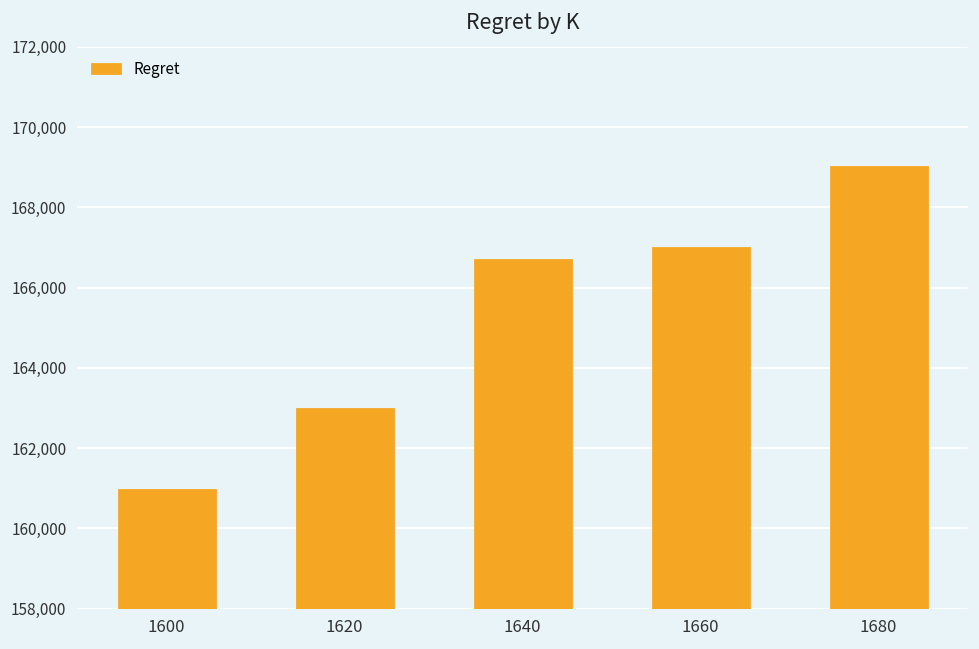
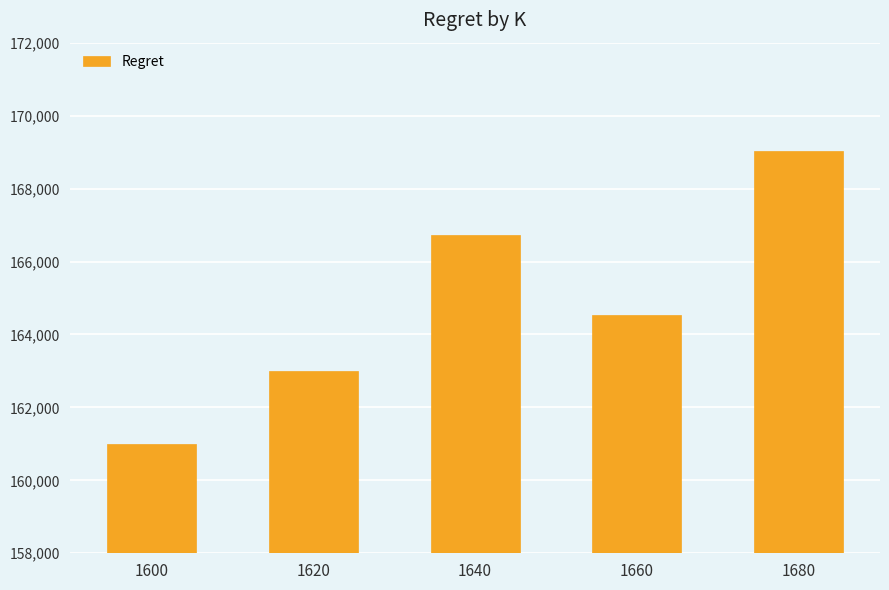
  {
    "1600": "161,000",
    "1620": "163,000",
    "1640": "166,700",
-   "1660": "167,000",
+   "1660": "164,500",
    "1680": "169,000"
  }
